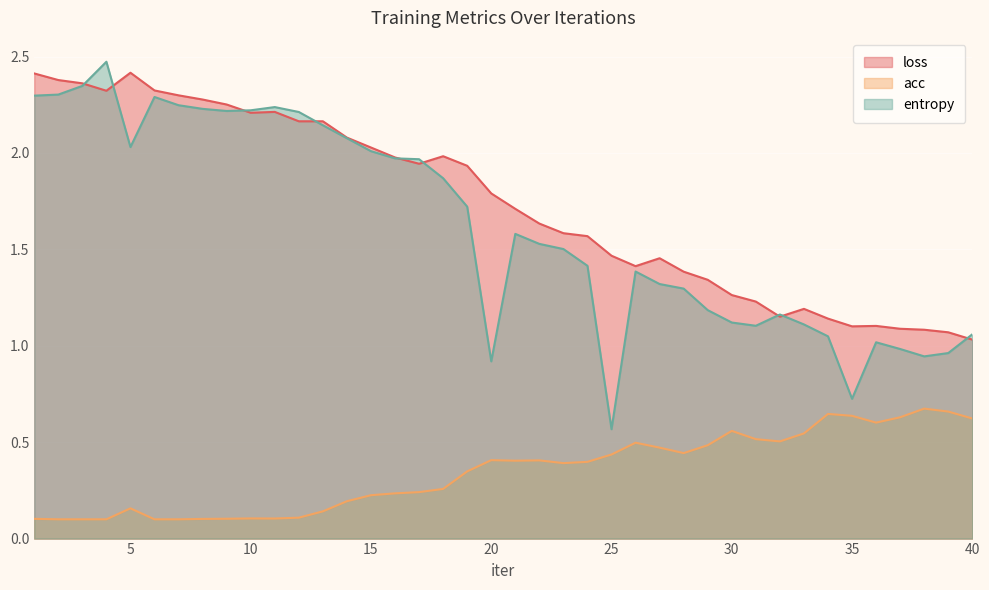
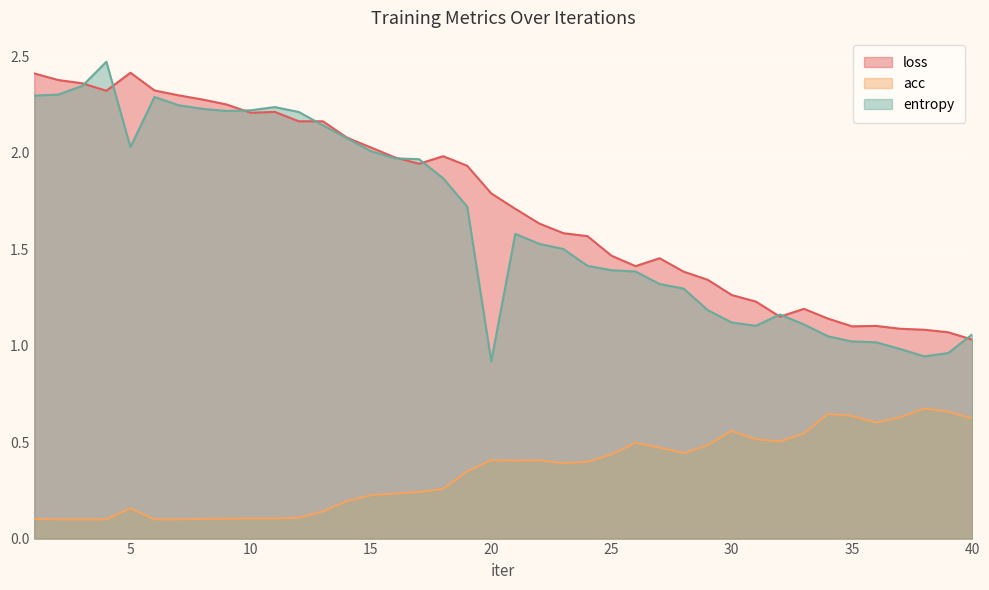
  {
    "entropy": {
      "5": 2.03,
      "15": 2.01,
      "20": 0.92,
-     "25": 0.57,
+     "25": 1.39,
      "30": 1.12,
-     "35": 0.72,
+     "35": 1.02,
      "40": 1.06
    }
  }
